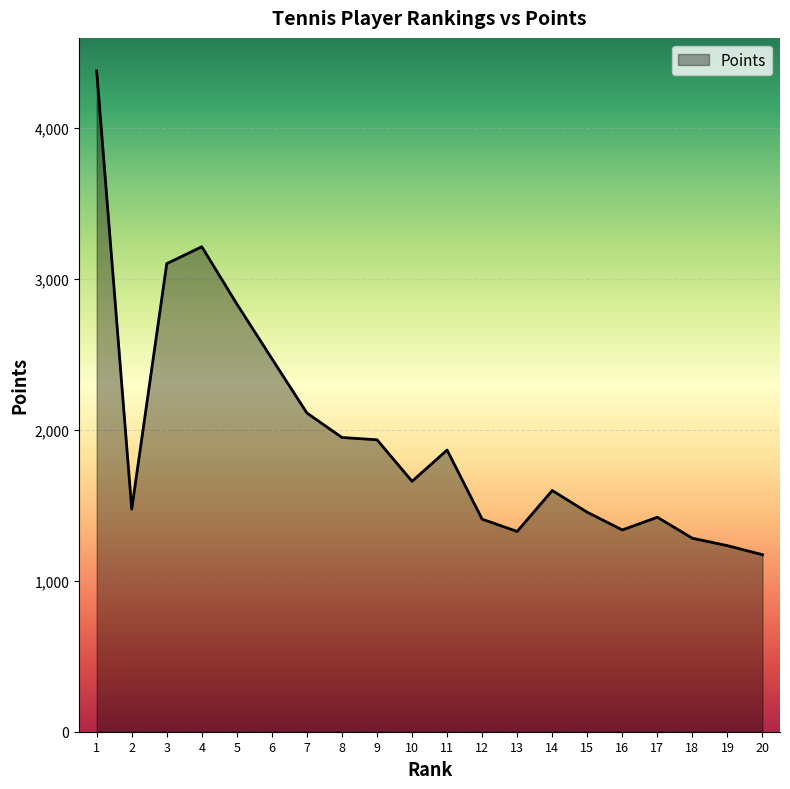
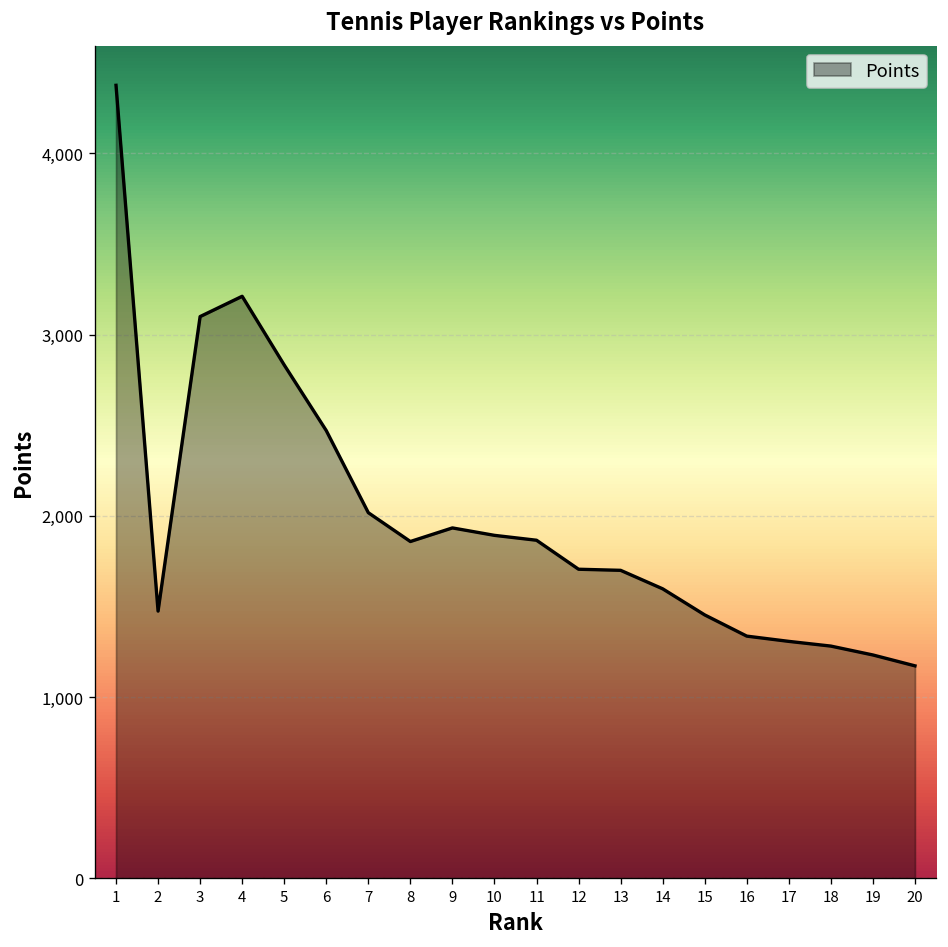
  {
    "1": "4,380",
    "2": "1,470",
    "3": "3,100",
    "4": "3,210",
    "5": "2,830",
    "6": "2,470",
-   "7": "2,110",
-   "8": "1,950",
+   "7": "2,020",
+   "8": "1,860",
    "9": "1,930",
-   "10": "1,660",
+   "10": "1,890",
    "11": "1,870",
-   "12": "1,410",
-   "13": "1,330",
+   "12": "1,710",
+   "13": "1,700",
    "14": "1,600",
    "15": "1,450",
    "16": "1,340",
-   "17": "1,420",
+   "17": "1,310",
    "18": "1,280",
    "19": "1,230",
    "20": "1,170"
  }
